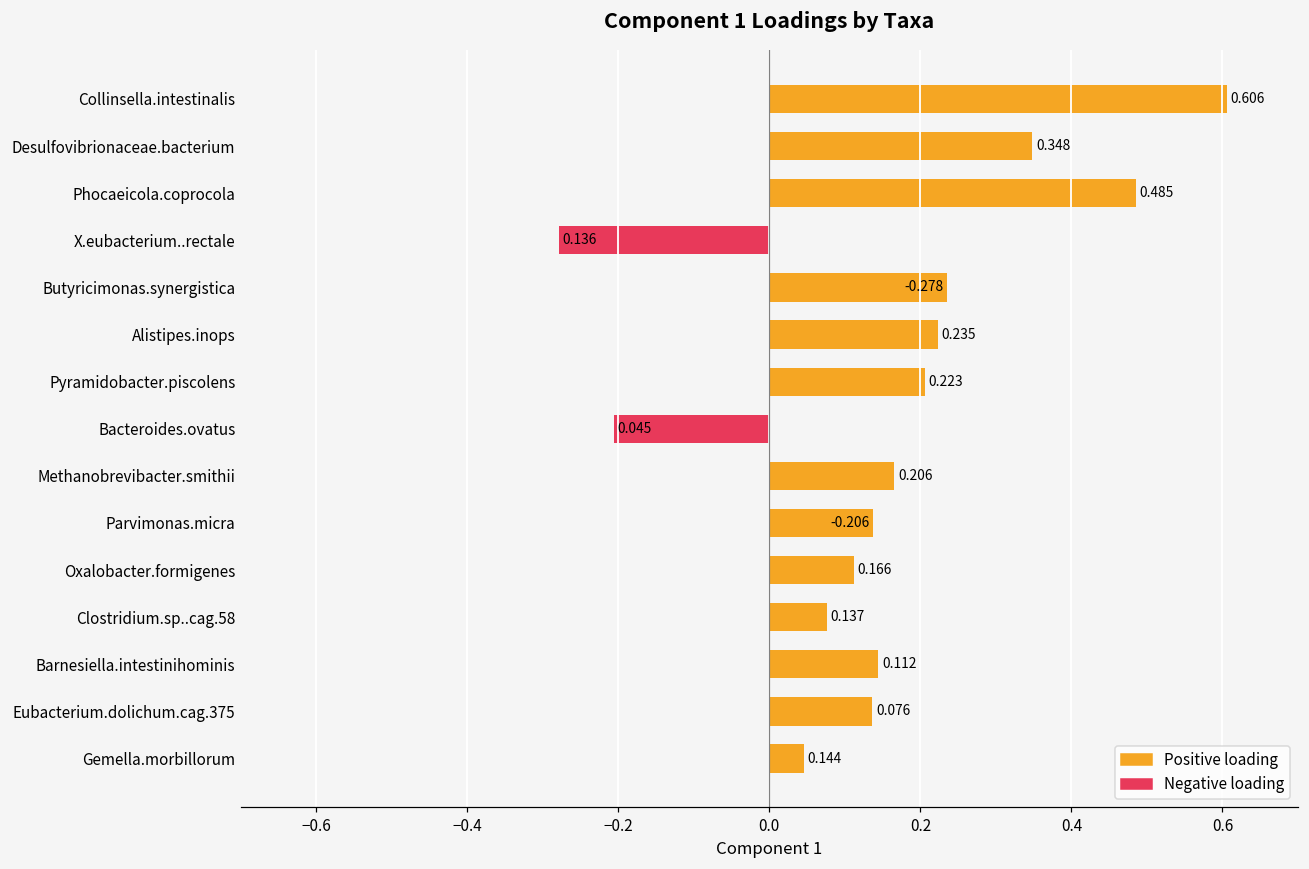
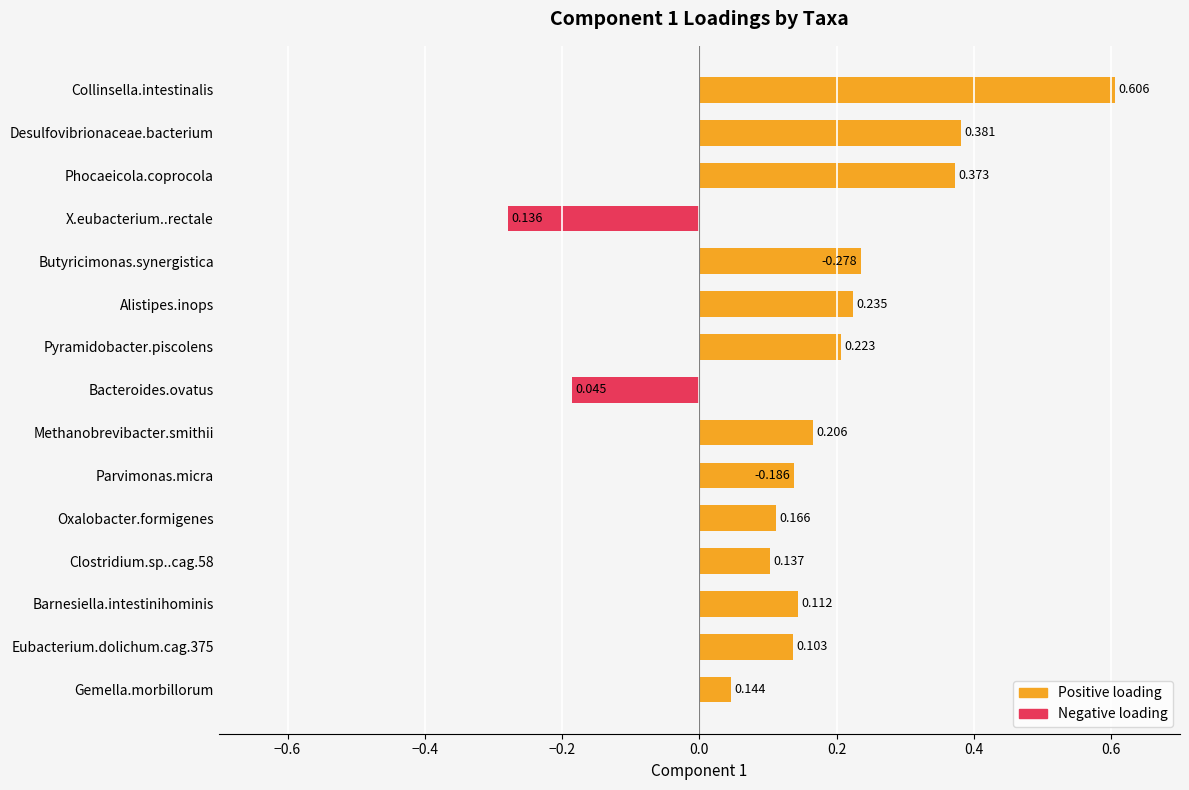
  {
    "Positive loading": {
      "Collinsella.intestinalis": 0.606,
-     "Desulfovibrionaceae.bacterium": 0.348,
-     "Phocaeicola.coprocola": 0.485,
-     "Clostridium.sp..cag.58": 0.076
+     "Desulfovibrionaceae.bacterium": 0.381,
+     "Phocaeicola.coprocola": 0.373,
+     "Clostridium.sp..cag.58": 0.103
    },
    "Negative loading": {
-     "Bacteroides.ovatus": -0.206
+     "Bacteroides.ovatus": -0.186
    }
  }
